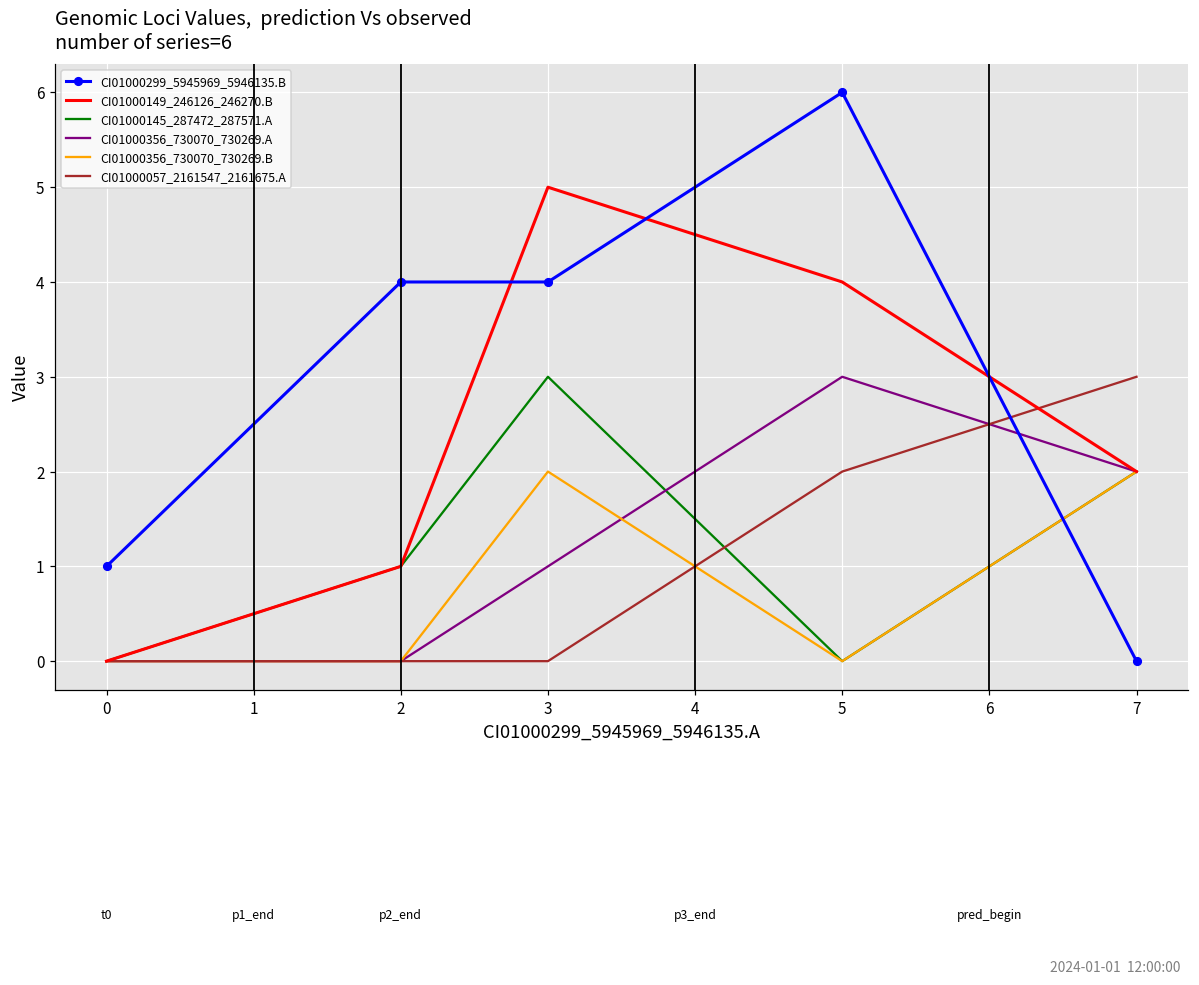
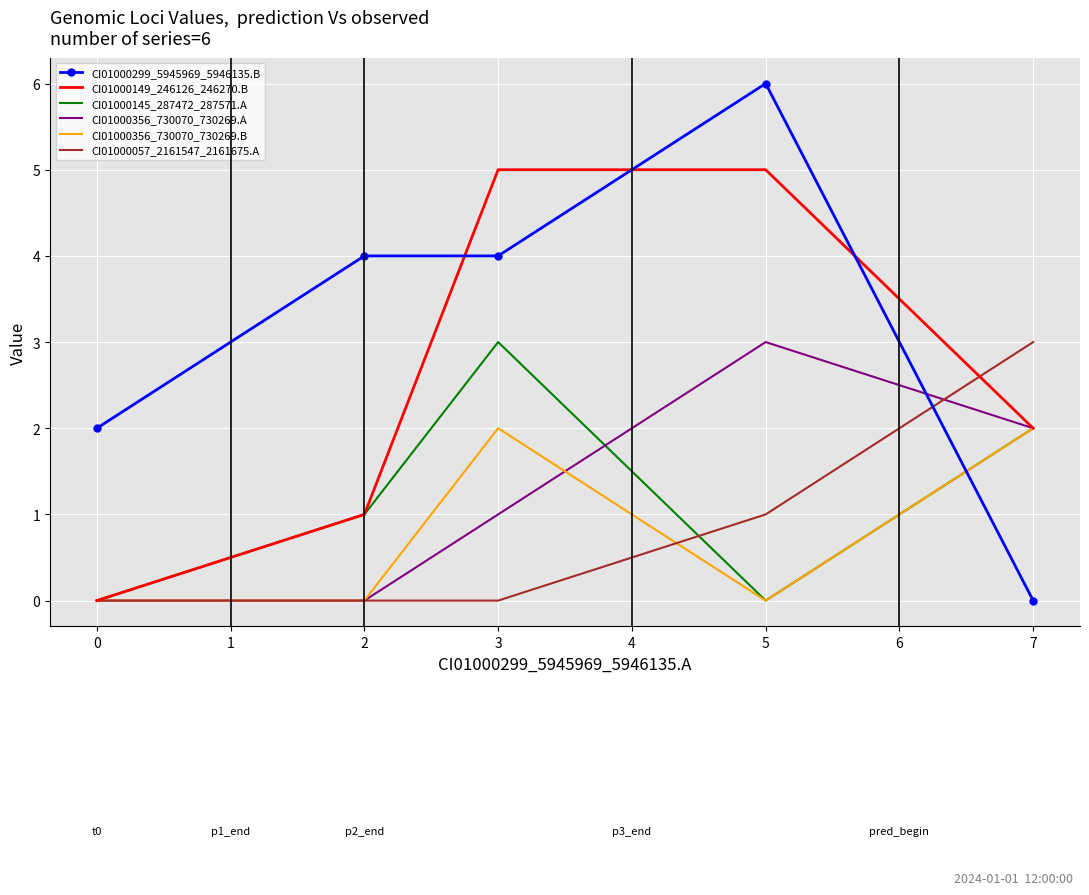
  {
    "CI01000299_5945969_5946135.B": {
-     "0": 1,
+     "0": 2,
      "2": 4,
      "3": 4,
      "5": 6,
      "7": 0
    },
    "CI01000149_246126_246270.B": {
      "3": 5,
-     "5": 4
+     "5": 5
    },
    "CI01000145_287472_287571.A": {
      "3": 3
    },
    "CI01000356_730070_730269.A": {
      "3": 1,
      "5": 3
    },
    "CI01000356_730070_730269.B": {
      "3": 2
    },
    "CI01000057_2161547_2161675.A": {
      "3": 0,
-     "5": 2,
+     "5": 1,
      "7": 3
    }
  }
